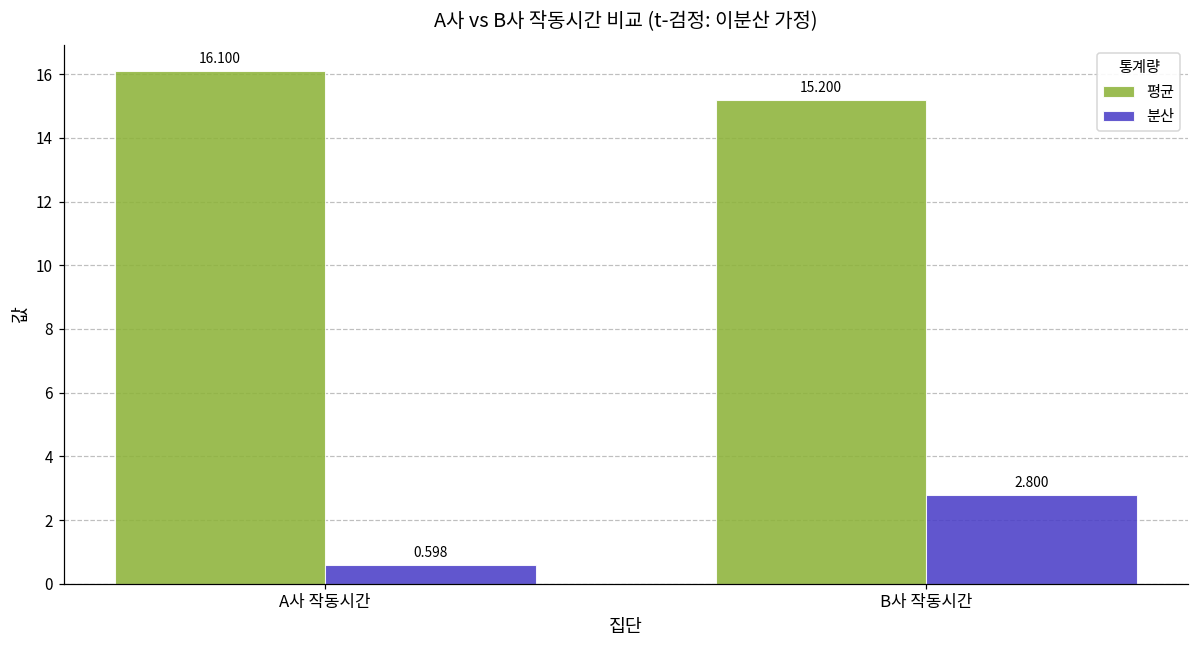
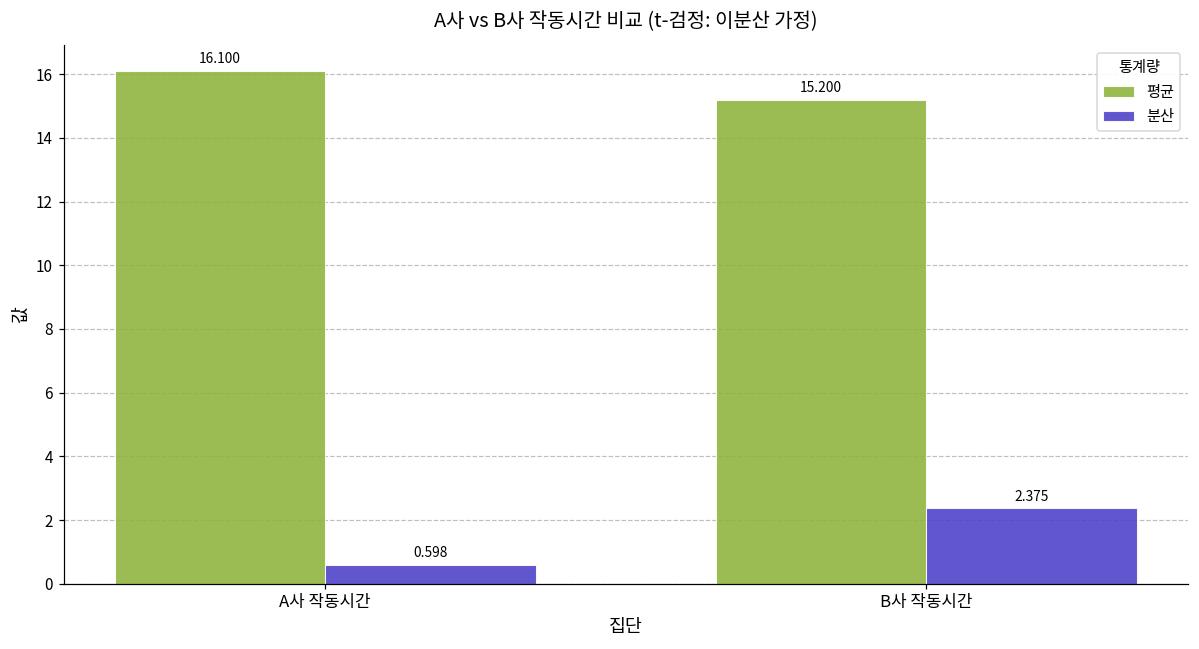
  {
    "평균": {
      "A사 작동시간": 16.100,
      "B사 작동시간": 15.200
    },
    "분산": {
      "A사 작동시간": 0.598,
-     "B사 작동시간": 2.800
+     "B사 작동시간": 2.375
    }
  }
